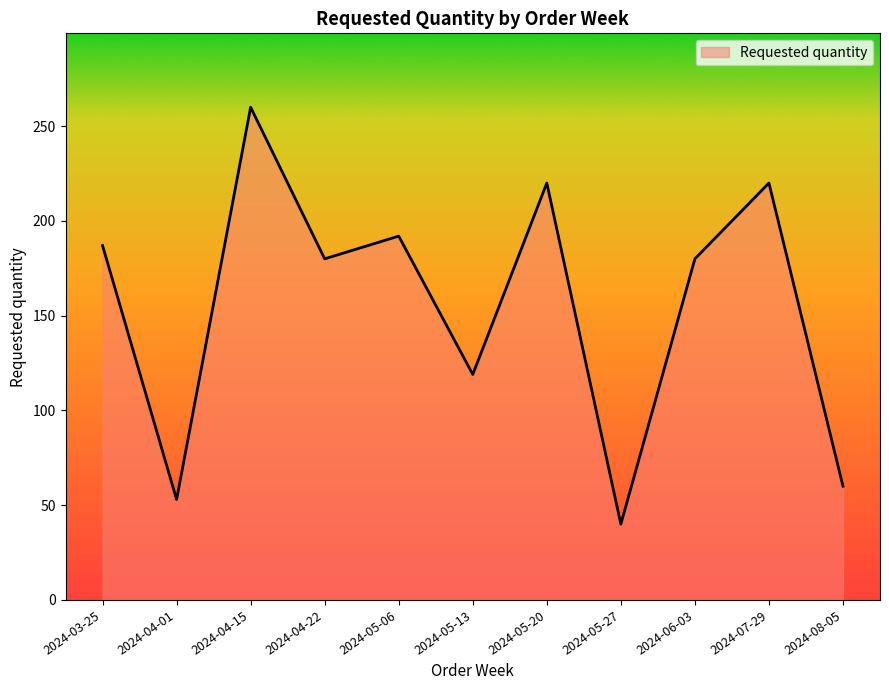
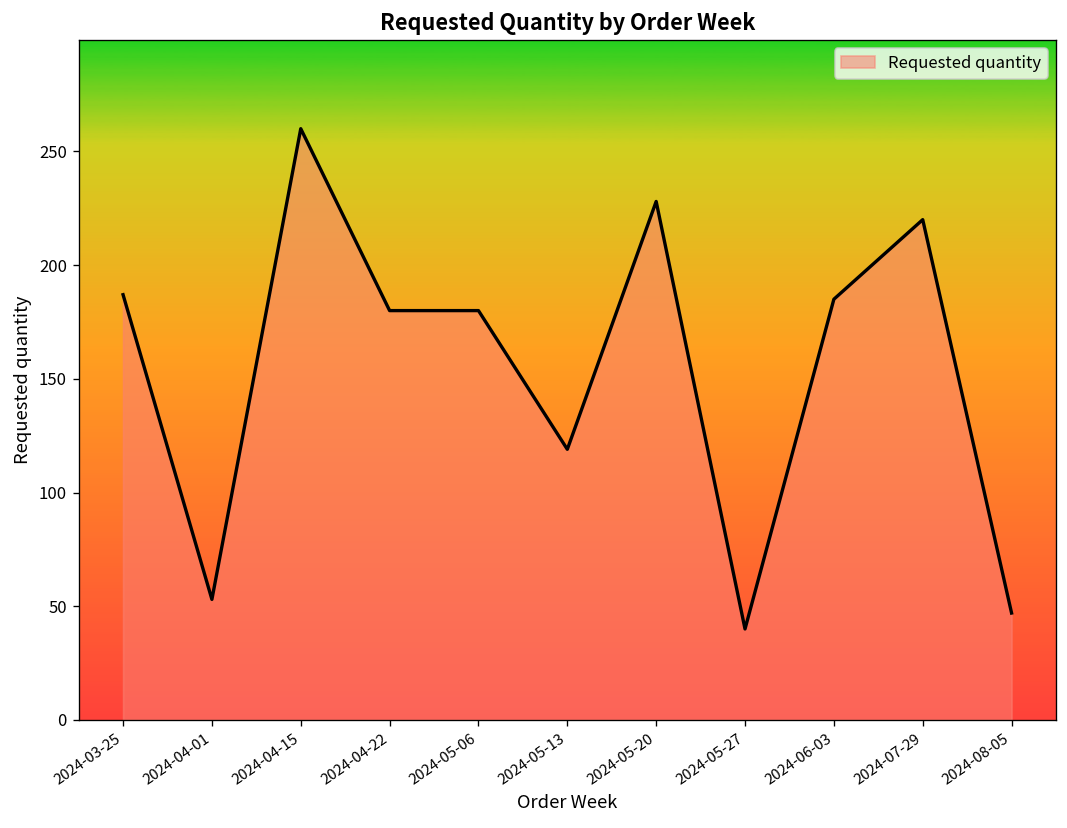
  {
    "2024-03-25": 187,
    "2024-04-01": 53,
    "2024-04-15": 260,
    "2024-04-22": 180,
-   "2024-05-06": 192,
+   "2024-05-06": 180,
    "2024-05-13": 119,
-   "2024-05-20": 220,
+   "2024-05-20": 228,
    "2024-05-27": 40,
-   "2024-06-03": 180,
+   "2024-06-03": 185,
    "2024-07-29": 220,
-   "2024-08-05": 60
+   "2024-08-05": 47
  }
